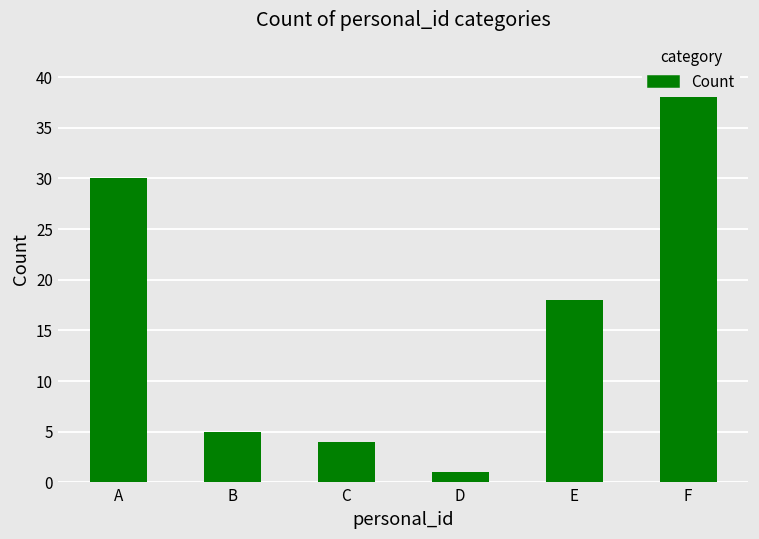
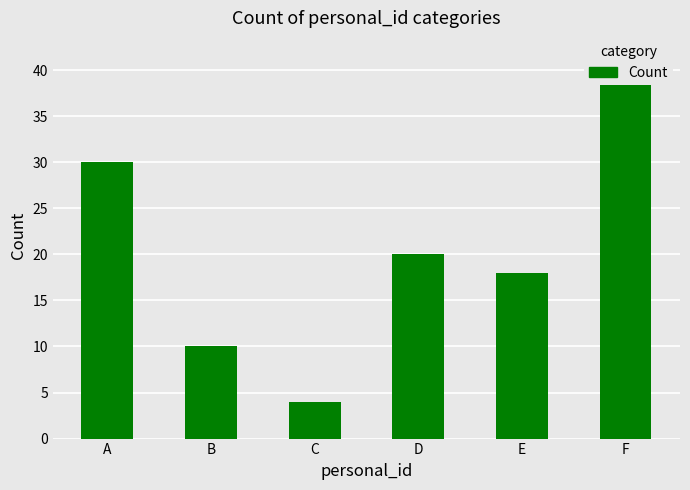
  {
    "A": 30,
-   "B": 5,
+   "B": 10,
    "C": 4,
-   "D": 1,
+   "D": 20,
    "E": 18
  }
